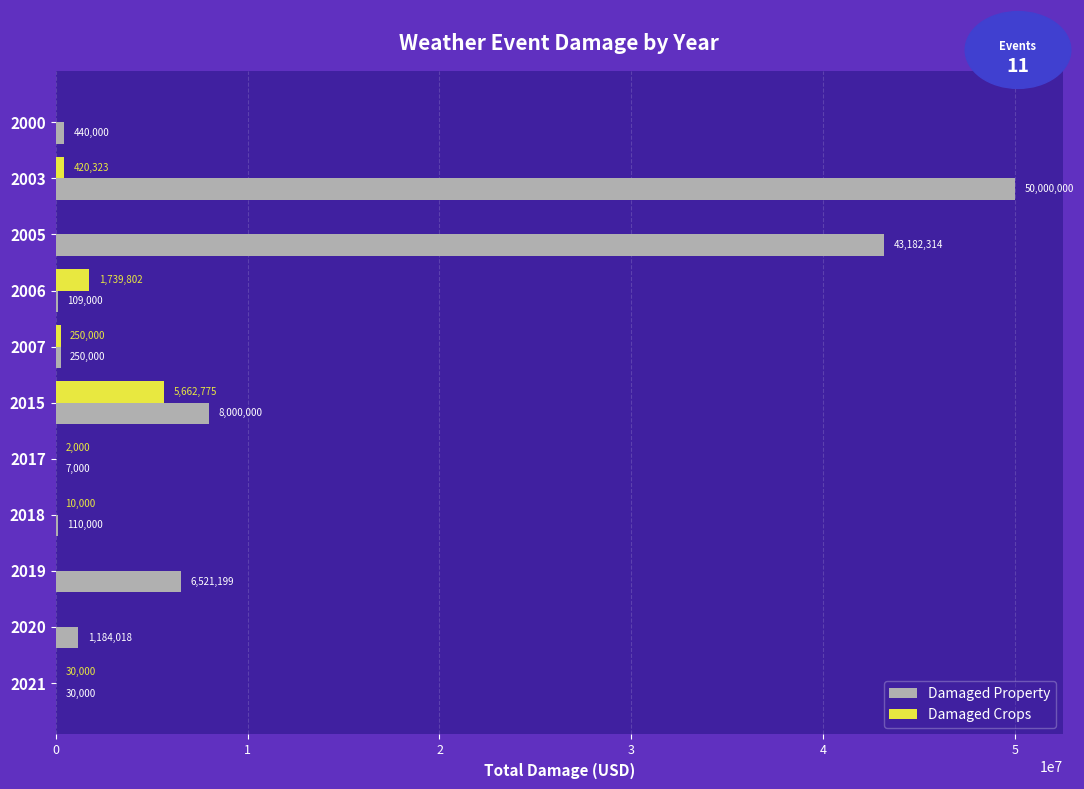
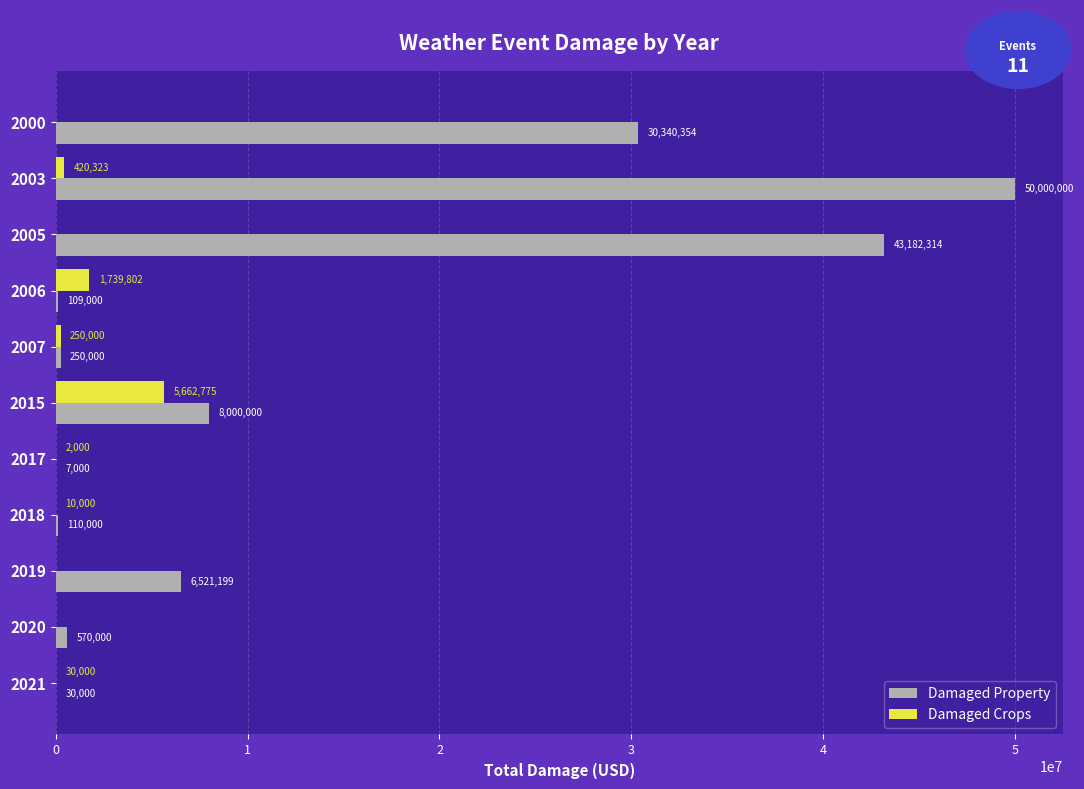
  {
    "Damaged Property": {
-     "2000": "440,000",
+     "2000": "30,340,354",
      "2003": "50,000,000",
      "2005": "43,182,314",
      "2006": "109,000",
      "2007": "250,000",
      "2015": "8,000,000",
      "2017": "7,000",
      "2018": "110,000",
      "2019": "6,521,199",
-     "2020": "1,184,018",
+     "2020": "570,000",
      "2021": "30,000"
    },
    "Damaged Crops": {
      "2003": "420,323",
      "2006": "1,739,802",
      "2007": "250,000",
      "2015": "5,662,775",
      "2017": "2,000",
      "2018": "10,000",
      "2021": "30,000"
    }
  }
